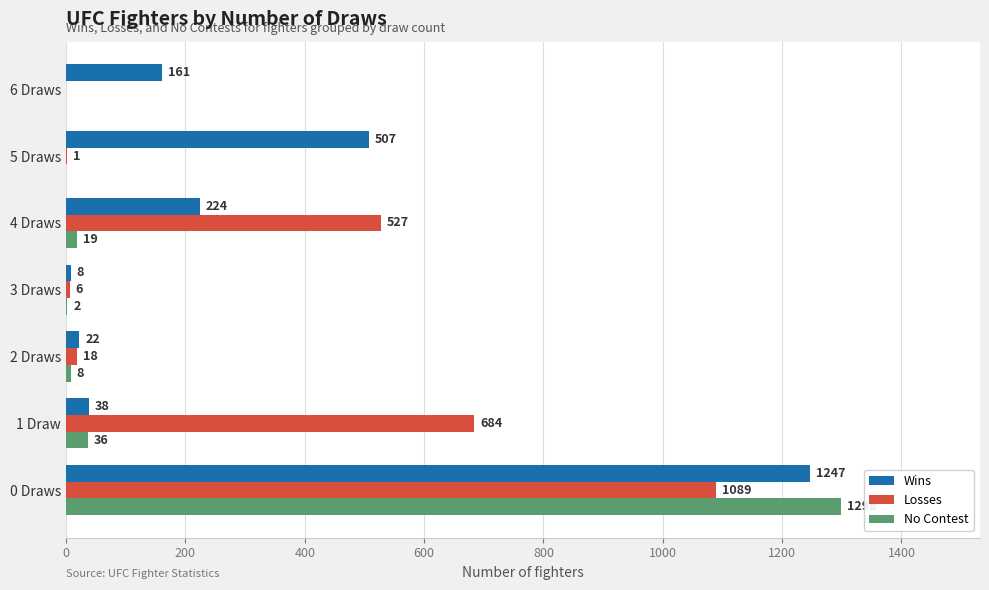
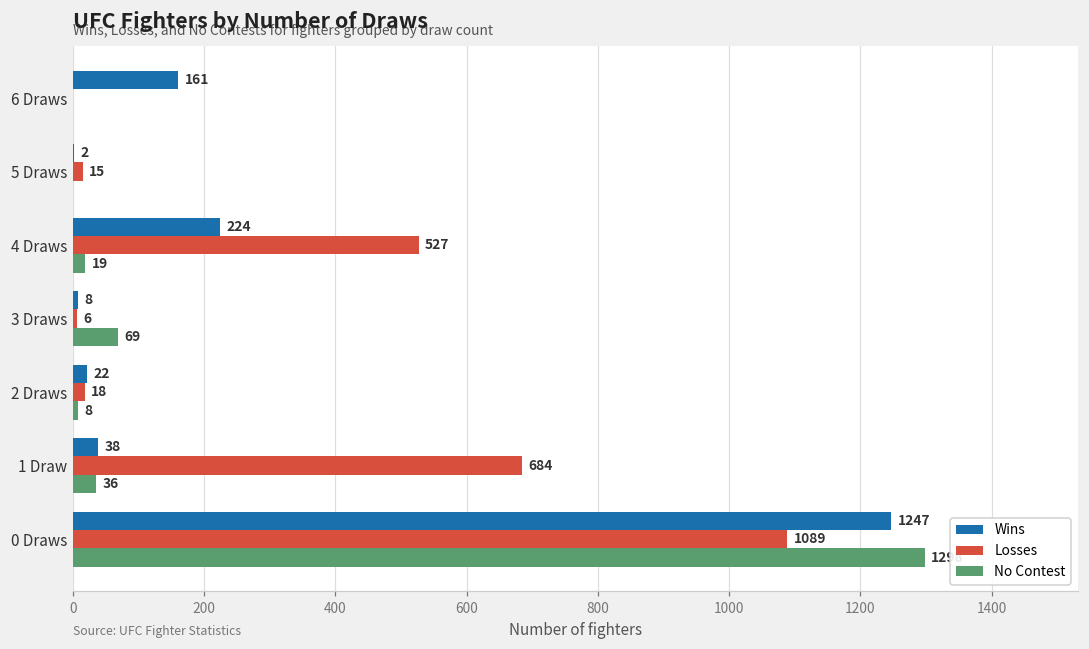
  {
    "Wins": {
      "6 Draws": 161,
-     "5 Draws": 507,
+     "5 Draws": 2,
      "4 Draws": 224,
      "3 Draws": 8,
      "2 Draws": 22,
      "1 Draw": 38,
      "0 Draws": 1247
    },
    "Losses": {
-     "5 Draws": 1,
+     "5 Draws": 15,
      "4 Draws": 527,
      "3 Draws": 6,
      "2 Draws": 18,
      "1 Draw": 684,
      "0 Draws": 1089
    },
    "No Contest": {
      "4 Draws": 19,
-     "3 Draws": 2,
+     "3 Draws": 69,
      "2 Draws": 8,
      "1 Draw": 36
    }
  }
